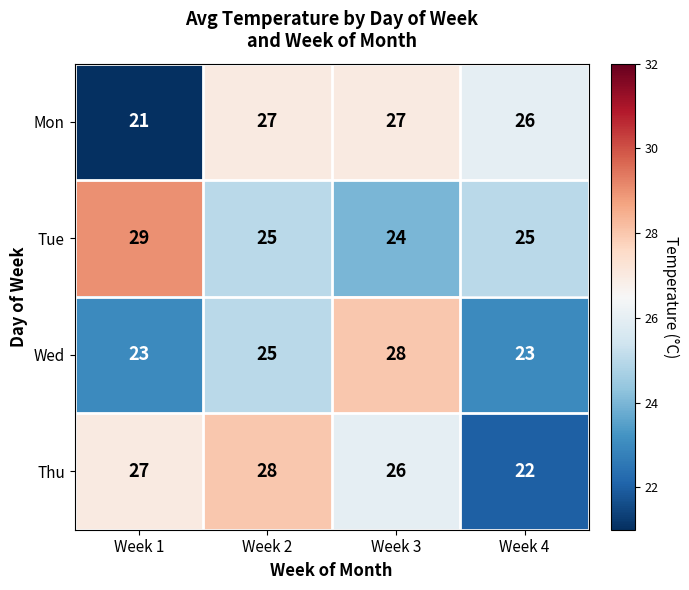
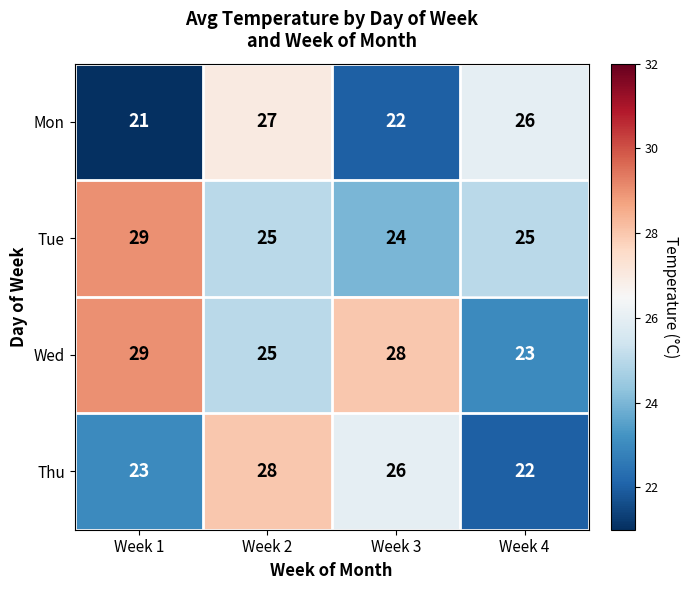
  {
    "Mon": {
      "Week 1": 21,
      "Week 2": 27,
-     "Week 3": 27,
+     "Week 3": 22,
      "Week 4": 26
    },
    "Tue": {
      "Week 1": 29,
      "Week 2": 25,
      "Week 3": 24,
      "Week 4": 25
    },
    "Wed": {
-     "Week 1": 23,
+     "Week 1": 29,
      "Week 2": 25,
      "Week 3": 28,
      "Week 4": 23
    },
    "Thu": {
-     "Week 1": 27,
+     "Week 1": 23,
      "Week 2": 28,
      "Week 3": 26,
      "Week 4": 22
    }
  }
